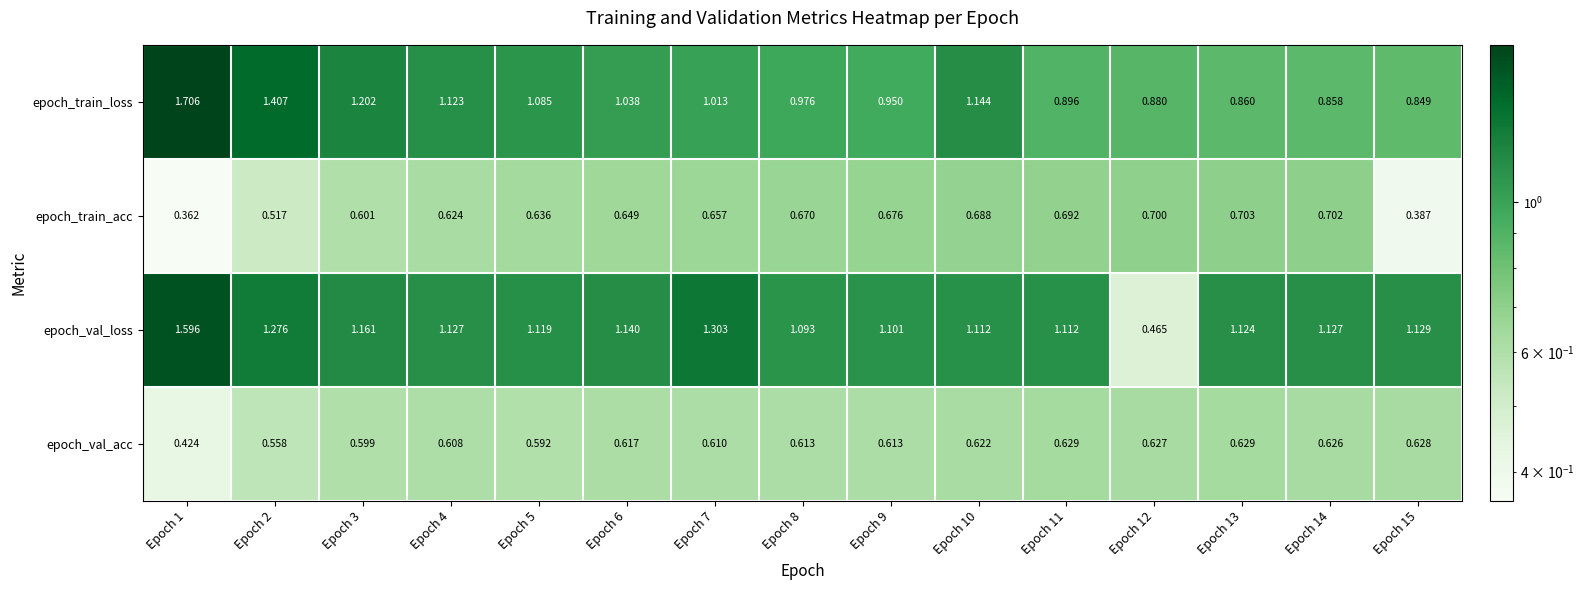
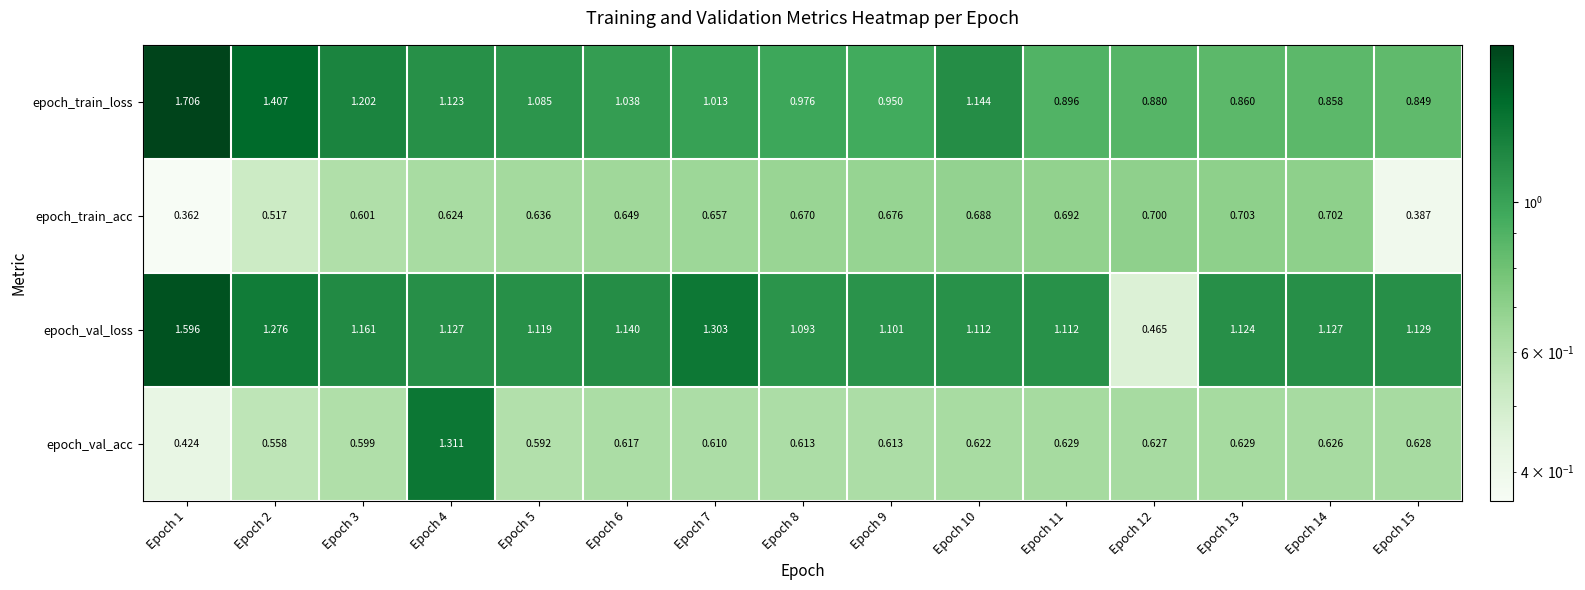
  {
    "epoch_train_loss": {
      "Epoch 1": 1.706,
      "Epoch 2": 1.407,
      "Epoch 3": 1.202,
      "Epoch 4": 1.123,
      "Epoch 5": 1.085,
      "Epoch 6": 1.038,
      "Epoch 7": 1.013,
      "Epoch 8": 0.976,
      "Epoch 9": 0.950,
      "Epoch 10": 1.144,
      "Epoch 11": 0.896,
      "Epoch 12": 0.880,
      "Epoch 13": 0.860,
      "Epoch 14": 0.858,
      "Epoch 15": 0.849
    },
    "epoch_train_acc": {
      "Epoch 1": 0.362,
      "Epoch 2": 0.517,
      "Epoch 3": 0.601,
      "Epoch 4": 0.624,
      "Epoch 5": 0.636,
      "Epoch 6": 0.649,
      "Epoch 7": 0.657,
      "Epoch 8": 0.670,
      "Epoch 9": 0.676,
      "Epoch 10": 0.688,
      "Epoch 11": 0.692,
      "Epoch 12": 0.700,
      "Epoch 13": 0.703,
      "Epoch 14": 0.702,
      "Epoch 15": 0.387
    },
    "epoch_val_loss": {
      "Epoch 1": 1.596,
      "Epoch 2": 1.276,
      "Epoch 3": 1.161,
      "Epoch 4": 1.127,
      "Epoch 5": 1.119,
      "Epoch 6": 1.140,
      "Epoch 7": 1.303,
      "Epoch 8": 1.093,
      "Epoch 9": 1.101,
      "Epoch 10": 1.112,
      "Epoch 11": 1.112,
      "Epoch 12": 0.465,
      "Epoch 13": 1.124,
      "Epoch 14": 1.127,
      "Epoch 15": 1.129
    },
    "epoch_val_acc": {
      "Epoch 1": 0.424,
      "Epoch 2": 0.558,
      "Epoch 3": 0.599,
-     "Epoch 4": 0.608,
+     "Epoch 4": 1.311,
      "Epoch 5": 0.592,
      "Epoch 6": 0.617,
      "Epoch 7": 0.610,
      "Epoch 8": 0.613,
      "Epoch 9": 0.613,
      "Epoch 10": 0.622,
      "Epoch 11": 0.629,
      "Epoch 12": 0.627,
      "Epoch 13": 0.629,
      "Epoch 14": 0.626,
      "Epoch 15": 0.628
    }
  }
